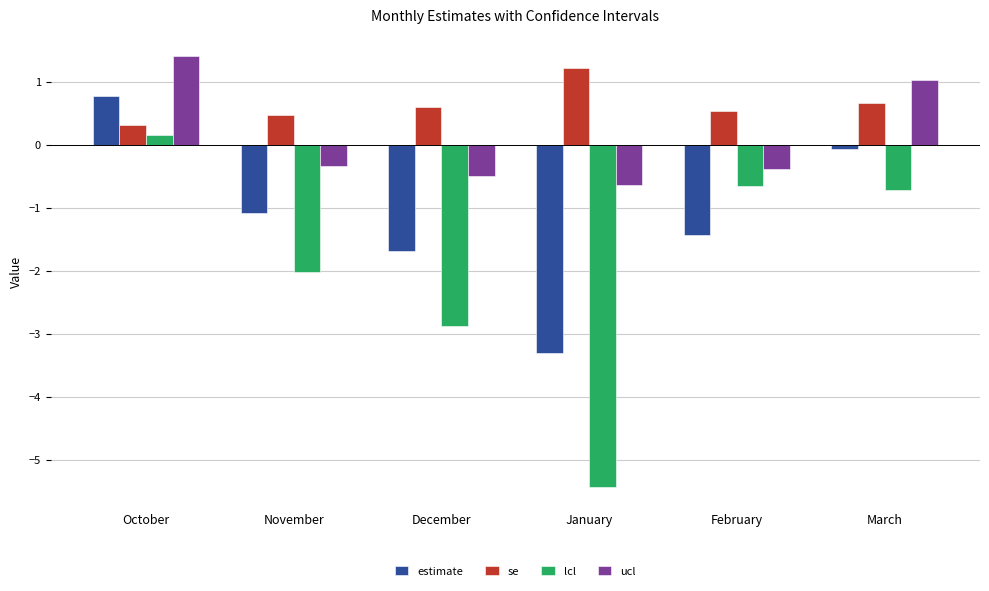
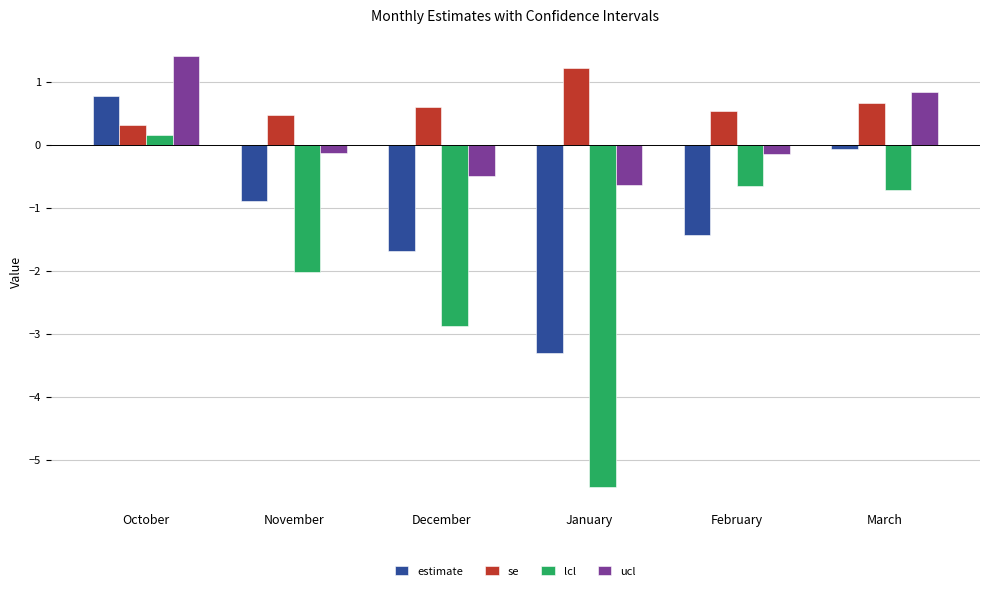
  {
    "estimate": {
      "October": 0.8,
-     "November": -1.1,
+     "November": -0.9,
      "December": -1.7,
      "January": -3.3,
      "February": -1.4,
      "March": -0.1
    },
    "se": {
      "October": 0.3,
      "November": 0.5,
      "December": 0.6,
      "January": 1.2,
      "February": 0.5,
      "March": 0.7
    },
    "lcl": {
      "October": 0.2,
      "November": -2.0,
      "December": -2.9,
      "January": -5.4,
      "February": -0.7,
      "March": -0.7
    },
    "ucl": {
      "October": 1.4,
-     "November": -0.3,
+     "November": -0.1,
      "December": -0.5,
      "January": -0.6,
-     "February": -0.4,
-     "March": 1.0
+     "February": -0.1,
+     "March": 0.8
    }
  }
